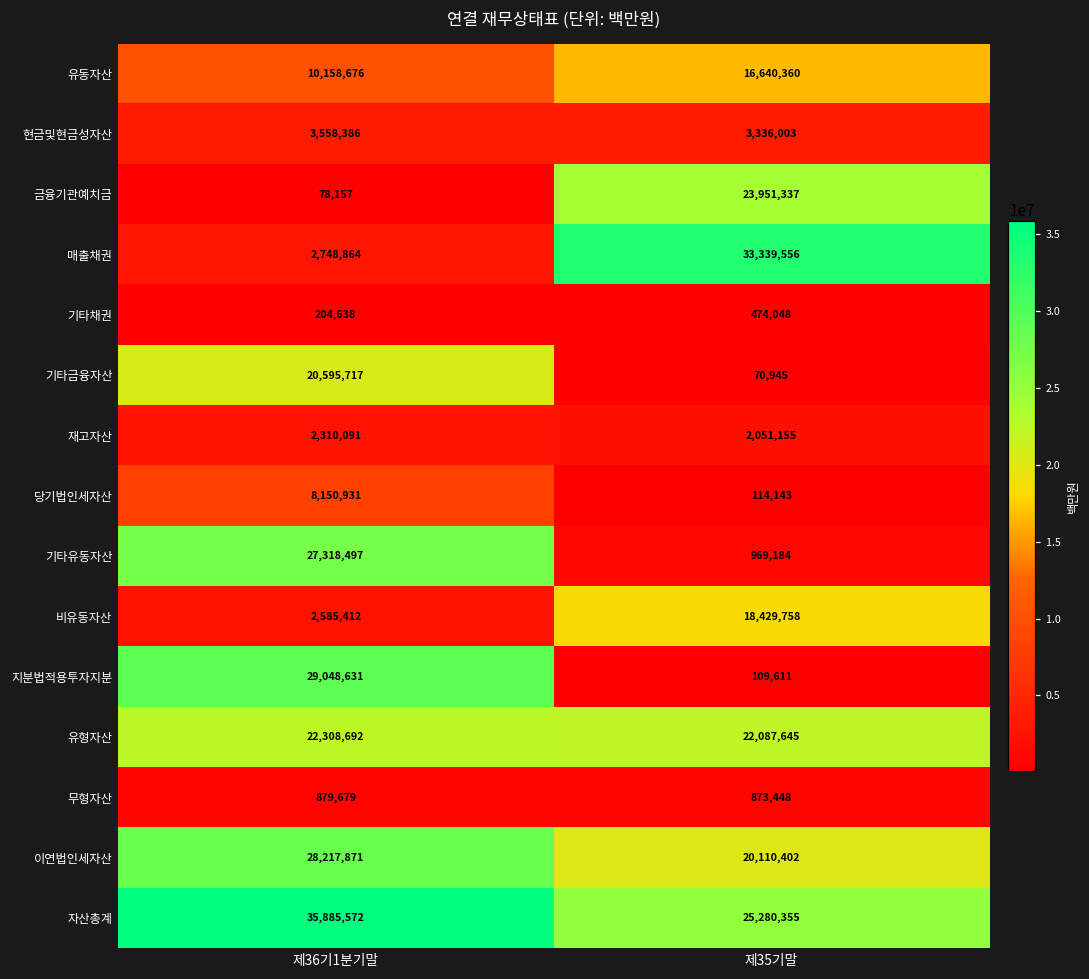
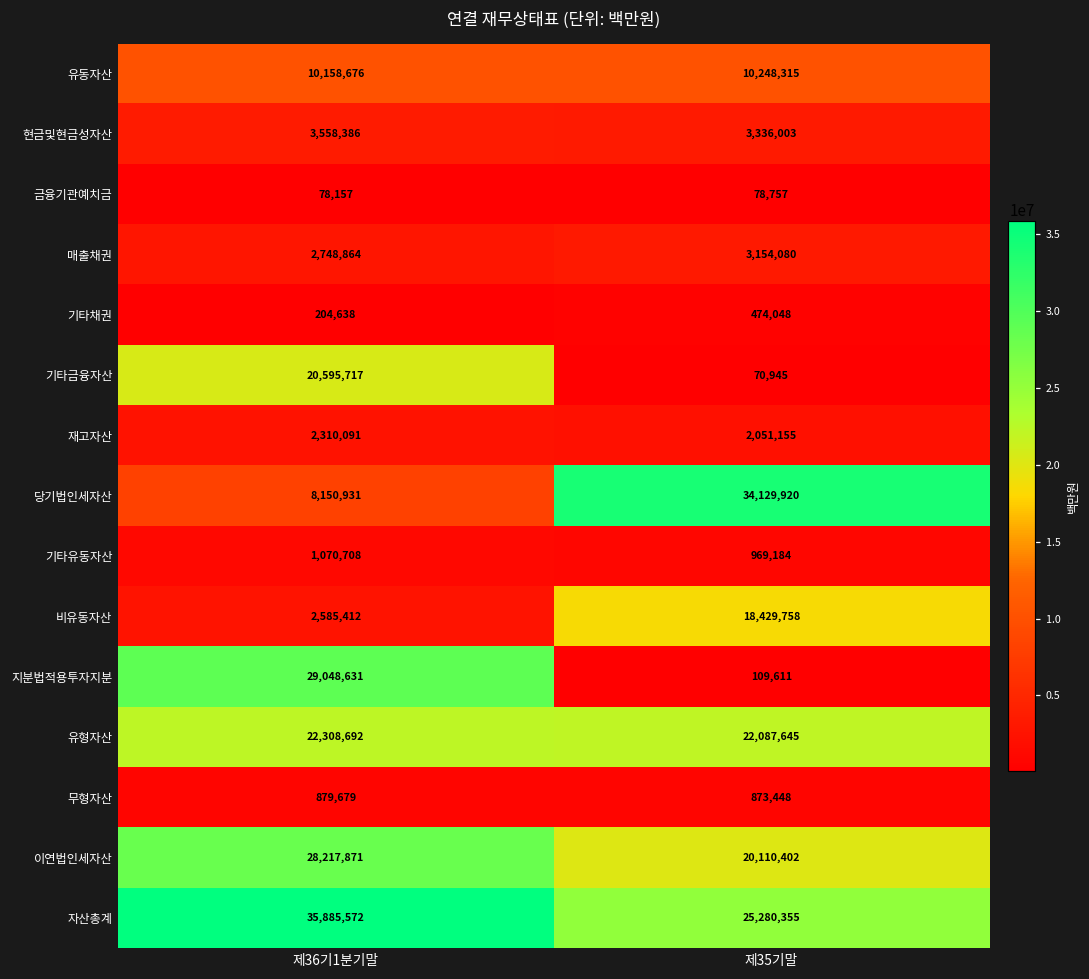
  {
    "유동자산": {
      "제36기1분기말": "10,158,676",
-     "제35기말": "16,640,360"
+     "제35기말": "10,248,315"
    },
    "현금및현금성자산": {
      "제36기1분기말": "3,558,386",
      "제35기말": "3,336,003"
    },
    "금융기관예치금": {
      "제36기1분기말": "78,157",
-     "제35기말": "23,951,337"
+     "제35기말": "78,757"
    },
    "매출채권": {
      "제36기1분기말": "2,748,864",
-     "제35기말": "33,339,556"
+     "제35기말": "3,154,080"
    },
    "기타채권": {
      "제36기1분기말": "204,638",
      "제35기말": "474,048"
    },
    "기타금융자산": {
      "제36기1분기말": "20,595,717",
      "제35기말": "70,945"
    },
    "재고자산": {
      "제36기1분기말": "2,310,091",
      "제35기말": "2,051,155"
    },
    "당기법인세자산": {
      "제36기1분기말": "8,150,931",
-     "제35기말": "114,143"
+     "제35기말": "34,129,920"
    },
    "기타유동자산": {
-     "제36기1분기말": "27,318,497",
+     "제36기1분기말": "1,070,708",
      "제35기말": "969,184"
    },
    "비유동자산": {
      "제36기1분기말": "2,585,412",
      "제35기말": "18,429,758"
    },
    "지분법적용투자지분": {
      "제36기1분기말": "29,048,631",
      "제35기말": "109,611"
    },
    "유형자산": {
      "제36기1분기말": "22,308,692",
      "제35기말": "22,087,645"
    },
    "무형자산": {
      "제36기1분기말": "879,679",
      "제35기말": "873,448"
    },
    "이연법인세자산": {
      "제36기1분기말": "28,217,871",
      "제35기말": "20,110,402"
    },
    "자산총계": {
      "제36기1분기말": "35,885,572",
      "제35기말": "25,280,355"
    }
  }
